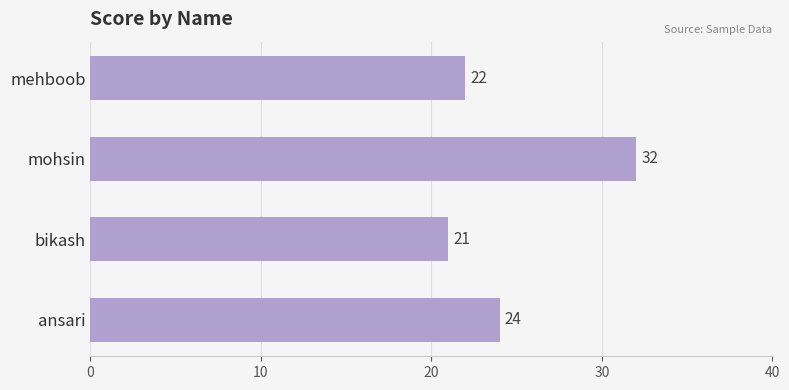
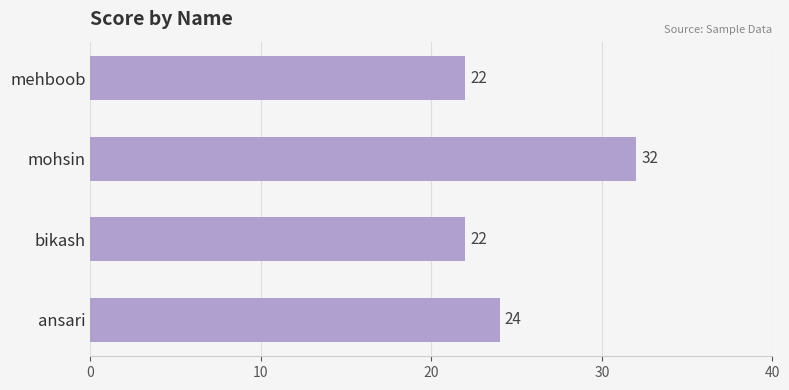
  {
    "mehboob": 22,
    "mohsin": 32,
-   "bikash": 21,
+   "bikash": 22,
    "ansari": 24
  }
